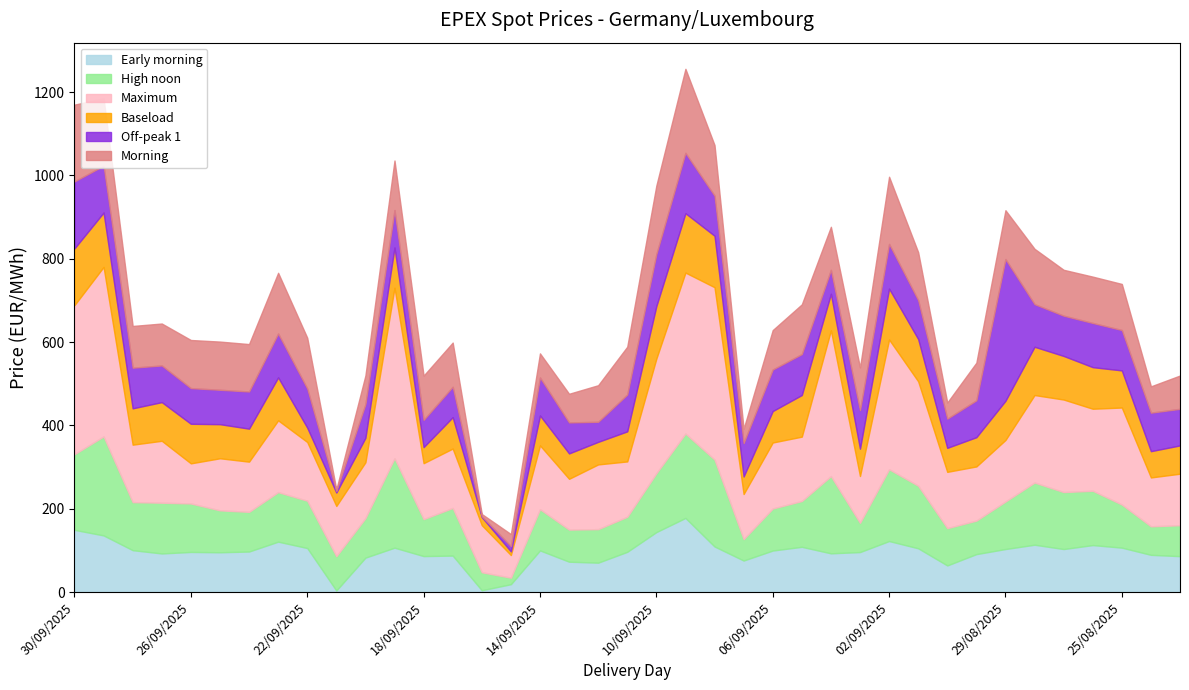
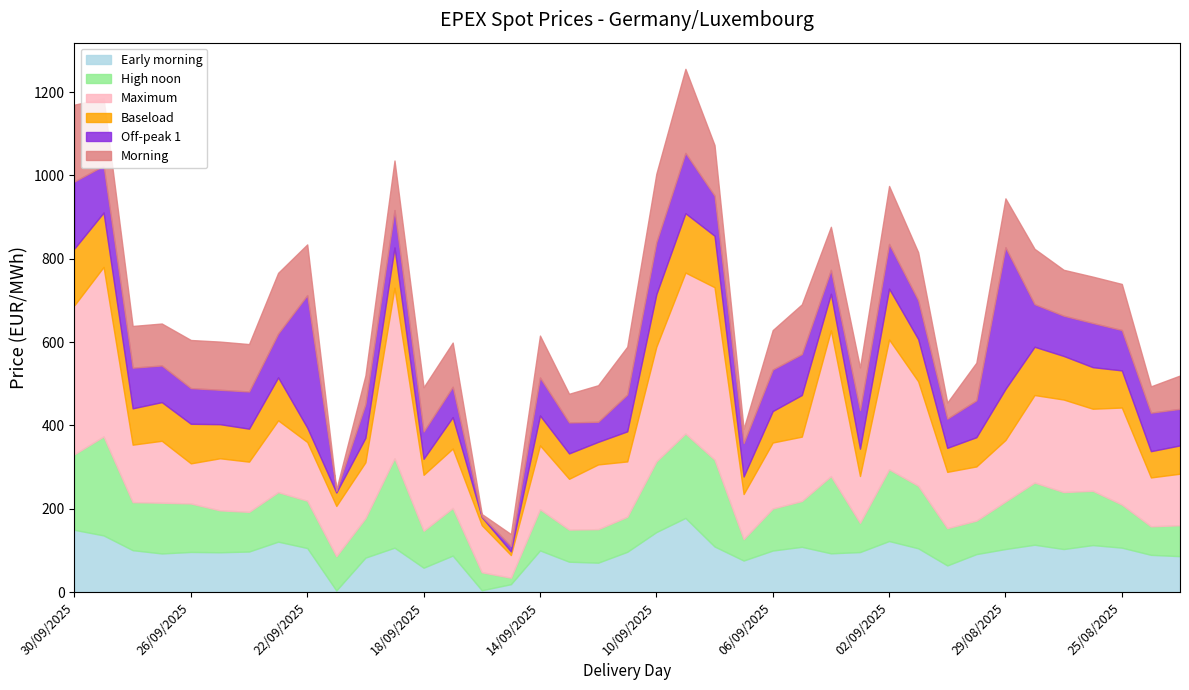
  {
    "Early morning": {
      "30/09/2025": 150,
      "26/09/2025": 100,
      "22/09/2025": 110,
-     "18/09/2025": 90,
+     "18/09/2025": 60,
      "14/09/2025": 100,
      "10/09/2025": 140,
      "06/09/2025": 100,
      "02/09/2025": 120,
      "29/08/2025": 100,
      "25/08/2025": 110
    },
    "High noon": {
      "30/09/2025": 180,
      "26/09/2025": 120,
      "22/09/2025": 110,
      "18/09/2025": 90,
      "14/09/2025": 100,
-     "10/09/2025": 140,
+     "10/09/2025": 170,
      "06/09/2025": 100,
      "02/09/2025": 170,
      "29/08/2025": 110,
      "25/08/2025": 100
    },
    "Maximum": {
      "30/09/2025": 360,
      "26/09/2025": 100,
      "22/09/2025": 140,
      "18/09/2025": 130,
      "14/09/2025": 150,
      "10/09/2025": 280,
      "06/09/2025": 160,
      "02/09/2025": 310,
      "29/08/2025": 150,
      "25/08/2025": 230
    },
    "Baseload": {
      "30/09/2025": 140,
      "26/09/2025": 90,
      "22/09/2025": 30,
      "18/09/2025": 40,
      "14/09/2025": 70,
      "10/09/2025": 130,
      "06/09/2025": 80,
      "02/09/2025": 120,
-     "29/08/2025": 90,
+     "29/08/2025": 120,
      "25/08/2025": 90
    },
    "Off-peak 1": {
      "30/09/2025": 160,
      "26/09/2025": 90,
-     "22/09/2025": 90,
+     "22/09/2025": 320,
      "18/09/2025": 70,
      "14/09/2025": 90,
      "10/09/2025": 120,
      "06/09/2025": 100,
      "02/09/2025": 110,
      "29/08/2025": 340,
      "25/08/2025": 100
    },
    "Morning": {
      "30/09/2025": 180,
      "26/09/2025": 120,
      "22/09/2025": 120,
      "18/09/2025": 110,
-     "14/09/2025": 60,
+     "14/09/2025": 100,
      "10/09/2025": 160,
      "06/09/2025": 90,
-     "02/09/2025": 160,
+     "02/09/2025": 140,
      "29/08/2025": 120,
      "25/08/2025": 110
    }
  }
